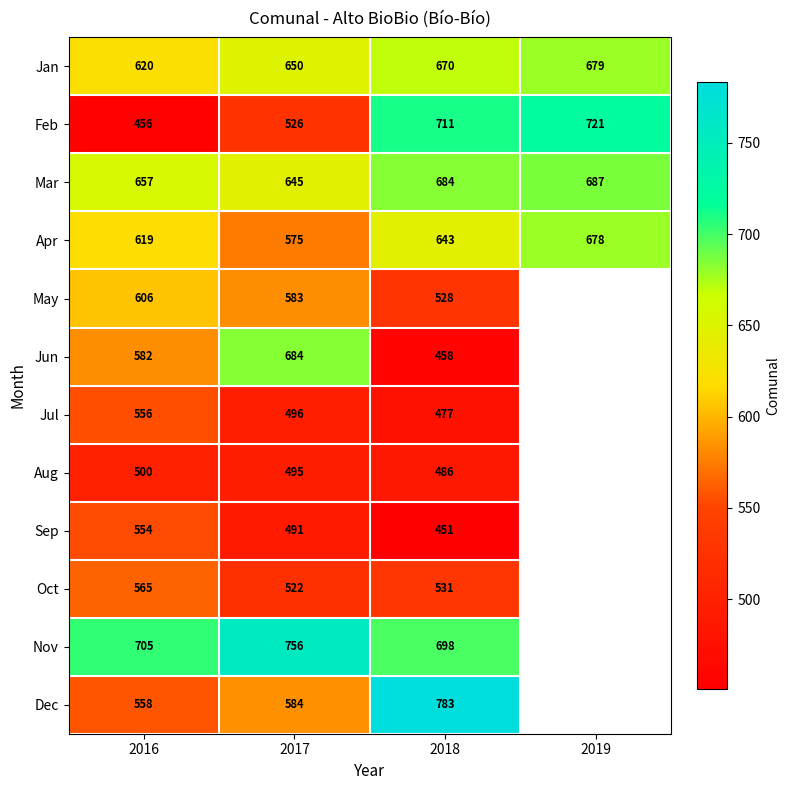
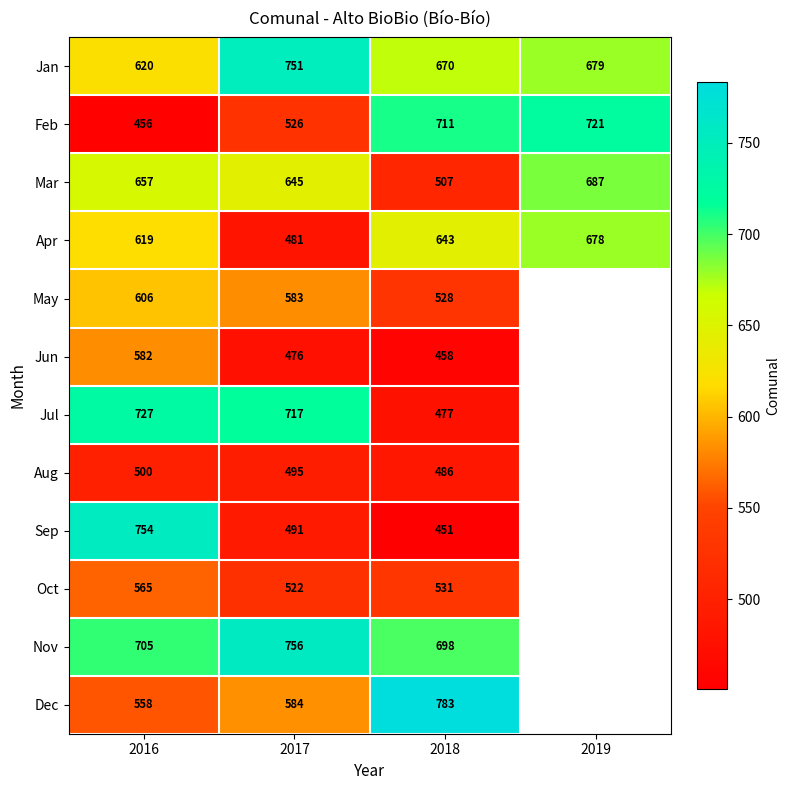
  {
    "Jan": {
      "2016": 620,
-     "2017": 650,
+     "2017": 751,
      "2018": 670,
      "2019": 679
    },
    "Feb": {
      "2016": 456,
      "2017": 526,
      "2018": 711,
      "2019": 721
    },
    "Mar": {
      "2016": 657,
      "2017": 645,
-     "2018": 684,
+     "2018": 507,
      "2019": 687
    },
    "Apr": {
      "2016": 619,
-     "2017": 575,
+     "2017": 481,
      "2018": 643,
      "2019": 678
    },
    "May": {
      "2016": 606,
      "2017": 583,
      "2018": 528
    },
    "Jun": {
      "2016": 582,
-     "2017": 684,
+     "2017": 476,
      "2018": 458
    },
    "Jul": {
-     "2016": 556,
-     "2017": 496,
+     "2016": 727,
+     "2017": 717,
      "2018": 477
    },
    "Aug": {
      "2016": 500,
      "2017": 495,
      "2018": 486
    },
    "Sep": {
-     "2016": 554,
+     "2016": 754,
      "2017": 491,
      "2018": 451
    },
    "Oct": {
      "2016": 565,
      "2017": 522,
      "2018": 531
    },
    "Nov": {
      "2016": 705,
      "2017": 756,
      "2018": 698
    },
    "Dec": {
      "2016": 558,
      "2017": 584,
      "2018": 783
    }
  }
